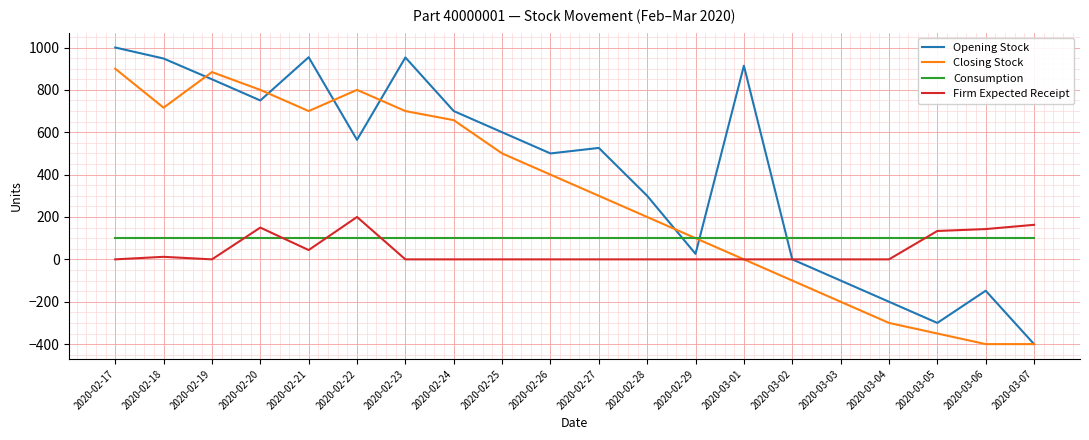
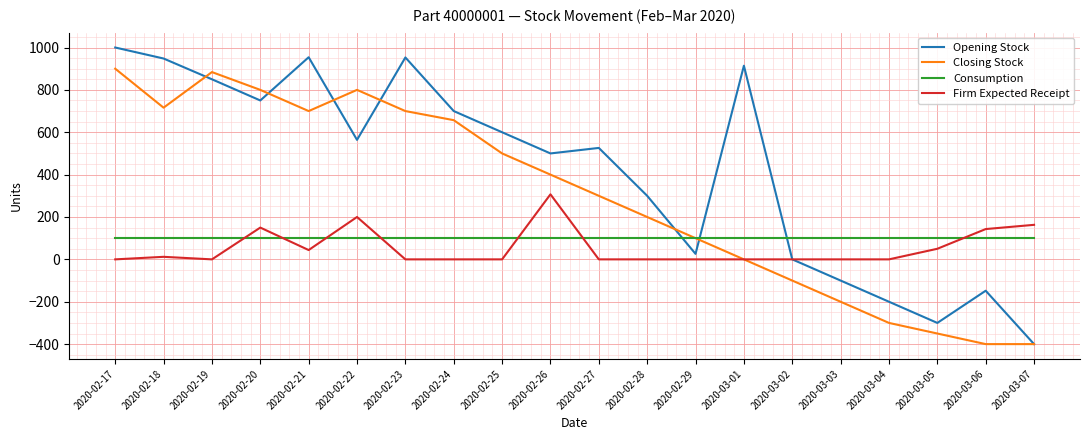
  {
    "Opening Stock": {
      "2020-02-17": 1000,
      "2020-02-18": 950,
      "2020-02-19": 850,
      "2020-02-20": 750,
      "2020-02-21": 950,
      "2020-02-22": 560,
      "2020-02-23": 950,
      "2020-02-24": 700,
      "2020-02-25": 600,
      "2020-02-26": 500,
      "2020-02-27": 530,
      "2020-02-28": 300,
      "2020-02-29": 30,
      "2020-03-01": 910,
      "2020-03-03": -100,
      "2020-03-04": -200,
      "2020-03-05": -300,
      "2020-03-06": -150
    },
    "Closing Stock": {
      "2020-02-17": 900,
      "2020-02-18": 720,
      "2020-02-19": 880,
      "2020-02-20": 800,
      "2020-02-21": 700,
      "2020-02-22": 800,
      "2020-02-23": 700,
      "2020-02-24": 660,
      "2020-02-25": 500,
      "2020-02-26": 400,
      "2020-02-27": 300,
      "2020-02-28": 200,
      "2020-03-02": -100,
      "2020-03-03": -200,
      "2020-03-04": -300,
      "2020-03-05": -350,
      "2020-03-06": -400
    },
    "Consumption": {
      "2020-02-17": 100,
      "2020-02-18": 100,
      "2020-02-19": 100,
      "2020-02-20": 100,
      "2020-02-21": 100,
      "2020-02-22": 100,
      "2020-02-23": 100,
      "2020-02-24": 100,
      "2020-02-25": 100,
      "2020-02-26": 100,
      "2020-02-27": 100,
      "2020-02-28": 100,
      "2020-03-01": 100,
      "2020-03-02": 100,
      "2020-03-03": 100,
      "2020-03-04": 100,
      "2020-03-05": 100,
      "2020-03-06": 100,
      "2020-03-07": 100
    },
    "Firm Expected Receipt": {
      "2020-02-17": 0,
      "2020-02-18": 10,
      "2020-02-19": 0,
      "2020-02-20": 150,
      "2020-02-21": 40,
      "2020-02-22": 200,
      "2020-02-23": 0,
      "2020-02-24": 0,
      "2020-02-25": 0,
-     "2020-02-26": 0,
+     "2020-02-26": 310,
      "2020-02-27": 0,
      "2020-02-28": 0,
      "2020-02-29": 0,
      "2020-03-03": 0,
      "2020-03-04": 0,
-     "2020-03-05": 130,
+     "2020-03-05": 50,
      "2020-03-06": 140,
      "2020-03-07": 160
    }
  }
